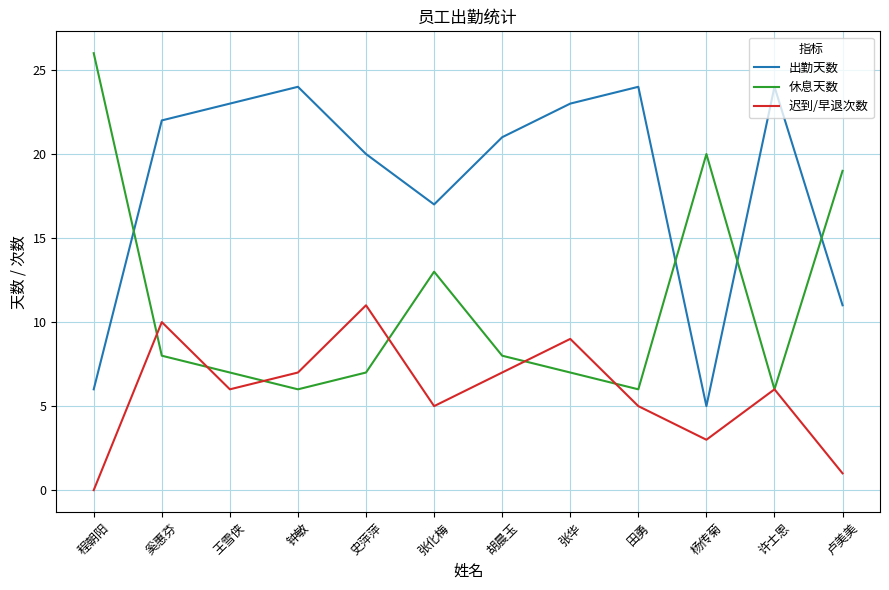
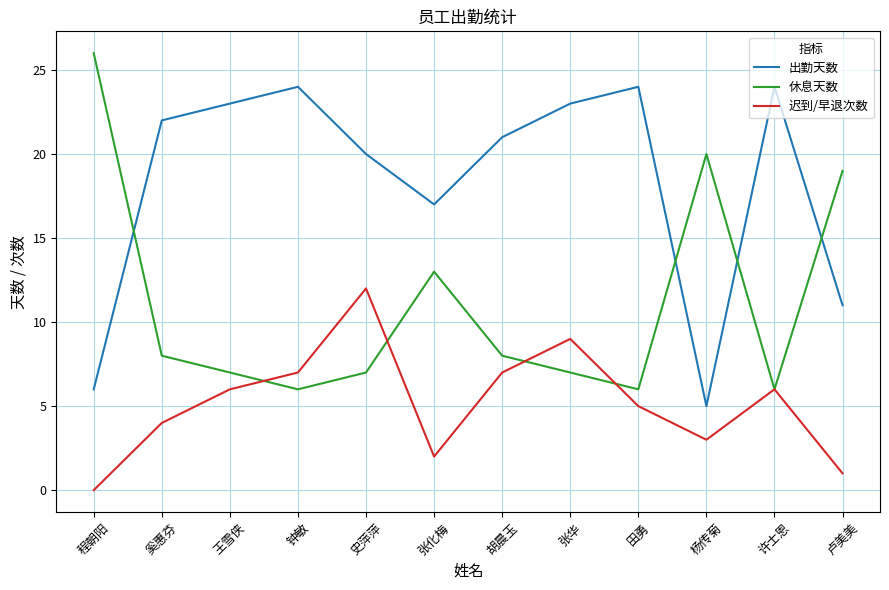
  {
    "出勤天数": {
      "程朝阳": 6,
      "奚惠芬": 22,
      "王雪侠": 23,
      "钟敏": 24,
      "史萍萍": 20,
      "张化梅": 17,
      "胡晨玉": 21,
      "张华": 23,
      "田勇": 24,
      "杨传菊": 5,
      "卢美美": 11
    },
    "休息天数": {
      "程朝阳": 26,
      "奚惠芬": 8,
      "王雪侠": 7,
      "钟敏": 6,
      "史萍萍": 7,
      "张化梅": 13,
      "胡晨玉": 8,
      "张华": 7,
      "田勇": 6,
      "杨传菊": 20,
      "卢美美": 19
    },
    "迟到/早退次数": {
      "程朝阳": 0,
-     "奚惠芬": 10,
+     "奚惠芬": 4,
      "王雪侠": 6,
      "钟敏": 7,
-     "史萍萍": 11,
-     "张化梅": 5,
+     "史萍萍": 12,
+     "张化梅": 2,
      "胡晨玉": 7,
      "张华": 9,
      "田勇": 5,
      "杨传菊": 3,
      "卢美美": 1
    }
  }
